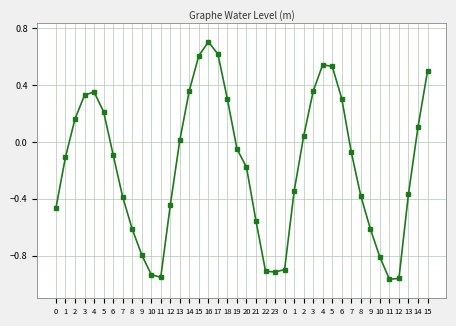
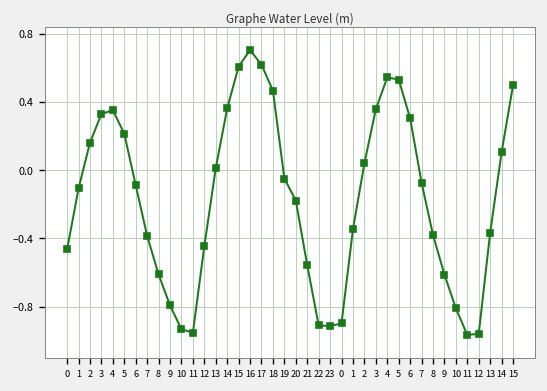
  {
    "16": 0.70,
    "17": 0.62,
-   "18": 0.30,
+   "18": 0.47,
    "19": -0.05,
    "20": -0.18,
    "21": -0.56,
    "22": -0.91,
    "23": -0.91
  }
